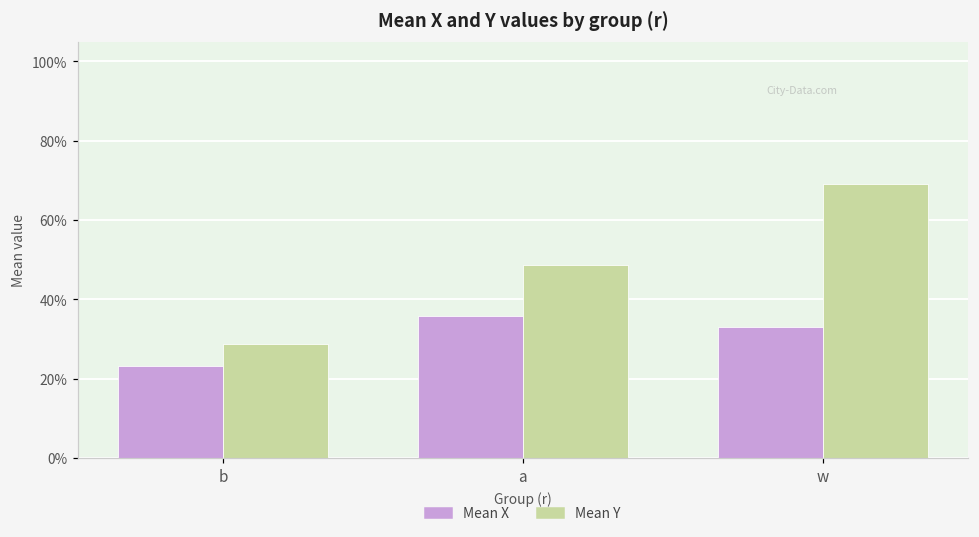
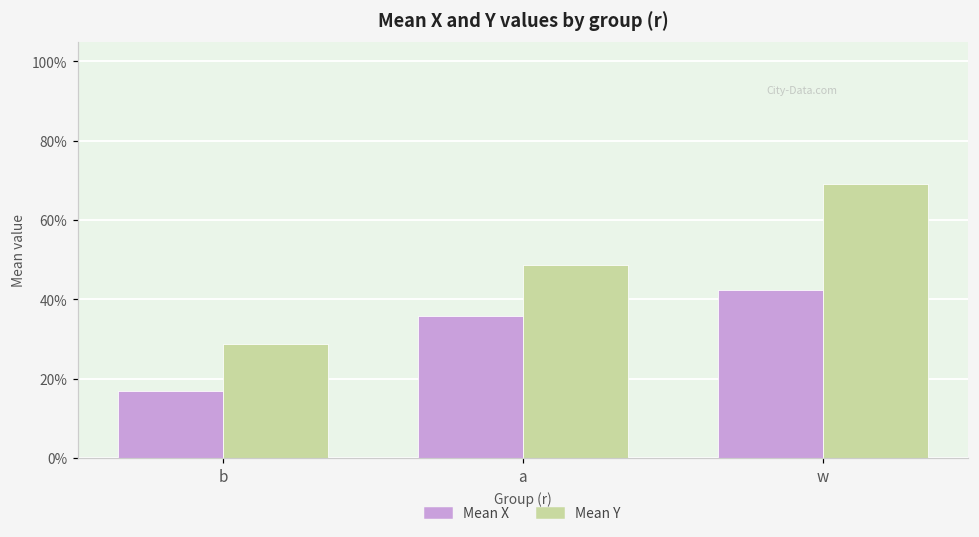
  {
    "Mean X": {
-     "b": "23%",
+     "b": "17%",
      "a": "36%",
-     "w": "33%"
+     "w": "42%"
    },
    "Mean Y": {
      "b": "29%",
      "a": "49%",
      "w": "69%"
    }
  }
